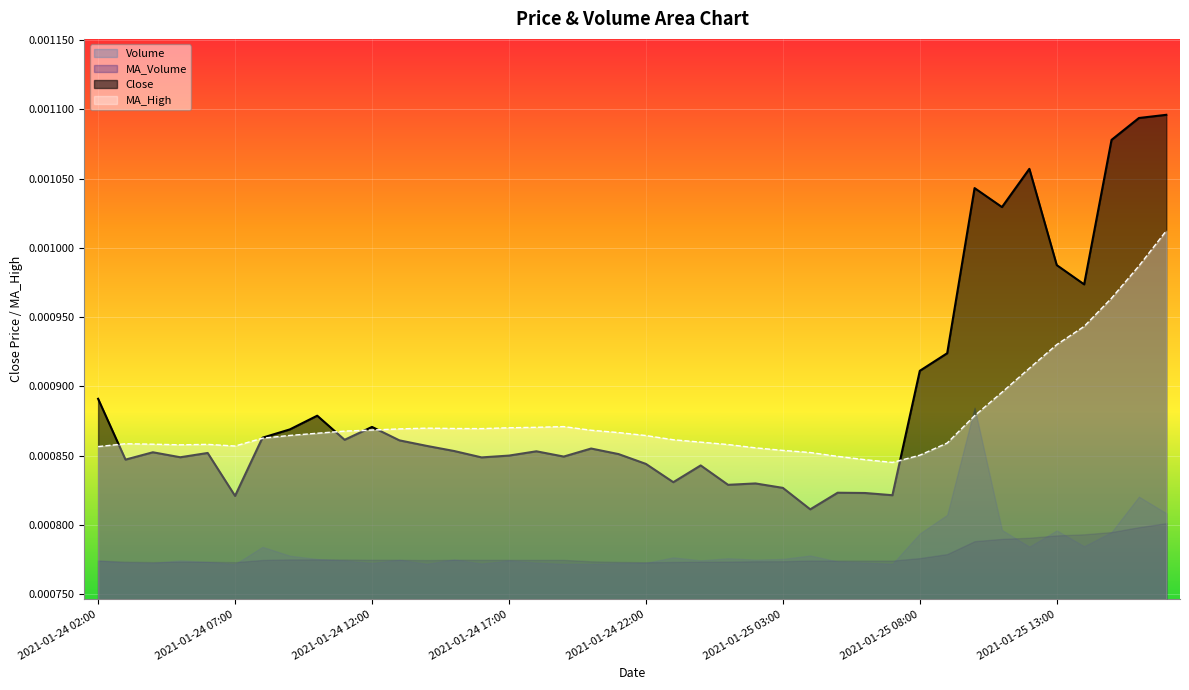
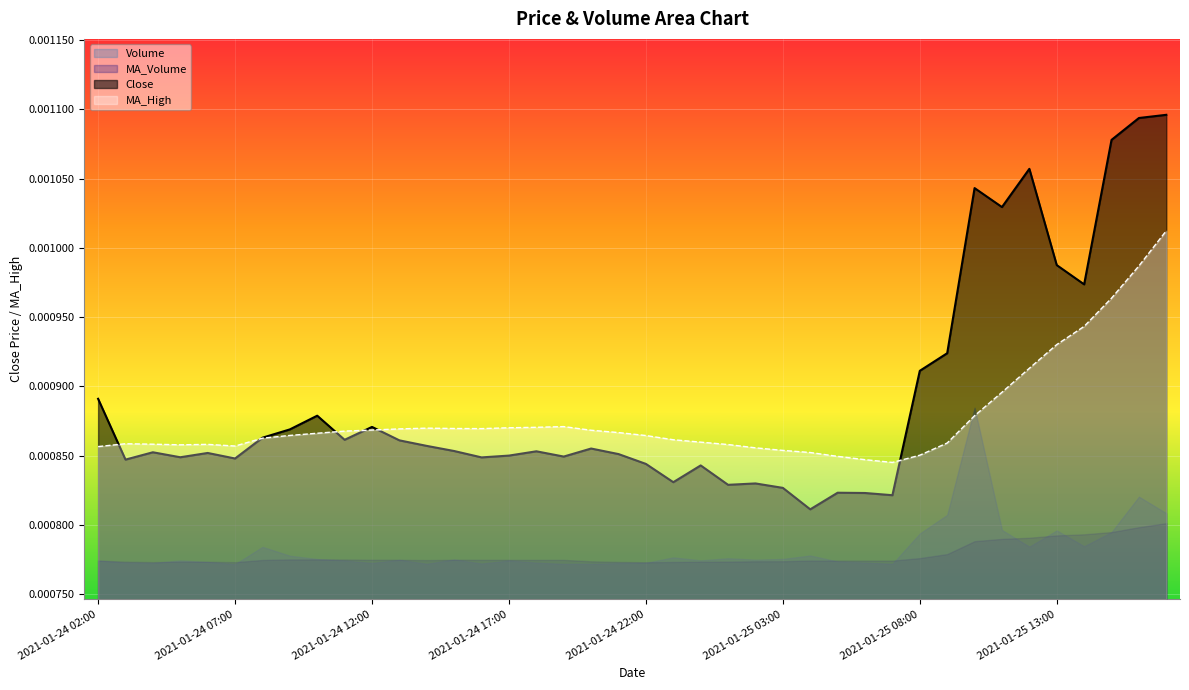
  {
    "Close": {
      "2021-01-24 02:00": 0.000891,
-     "2021-01-24 07:00": 0.000821,
+     "2021-01-24 07:00": 0.000848,
      "2021-01-24 12:00": 0.000871,
      "2021-01-24 17:00": 0.000850,
      "2021-01-24 22:00": 0.000844,
      "2021-01-25 03:00": 0.000827,
      "2021-01-25 08:00": 0.000911,
      "2021-01-25 13:00": 0.000988
    },
    "MA_High": {
      "2021-01-24 02:00": 0.000857,
      "2021-01-24 07:00": 0.000857,
      "2021-01-24 12:00": 0.000869,
      "2021-01-24 17:00": 0.000870,
      "2021-01-24 22:00": 0.000865,
      "2021-01-25 03:00": 0.000854,
      "2021-01-25 08:00": 0.000850,
      "2021-01-25 13:00": 0.000930
    }
  }
